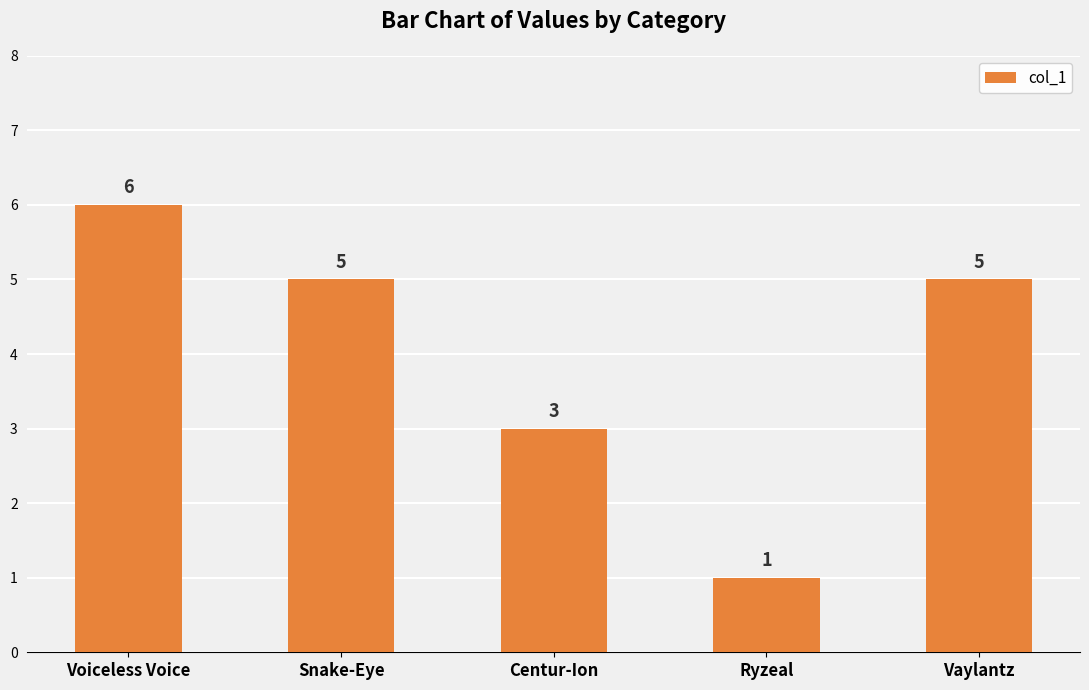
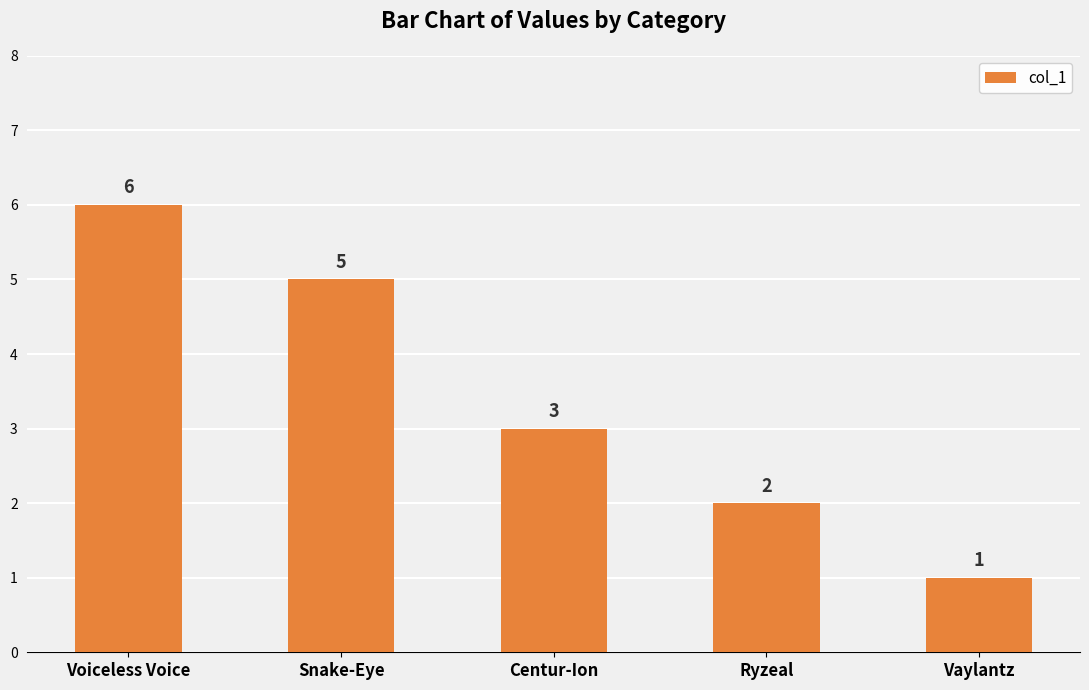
  {
    "Voiceless Voice": 6,
    "Snake-Eye": 5,
    "Centur-Ion": 3,
-   "Ryzeal": 1,
-   "Vaylantz": 5
+   "Ryzeal": 2,
+   "Vaylantz": 1
  }
